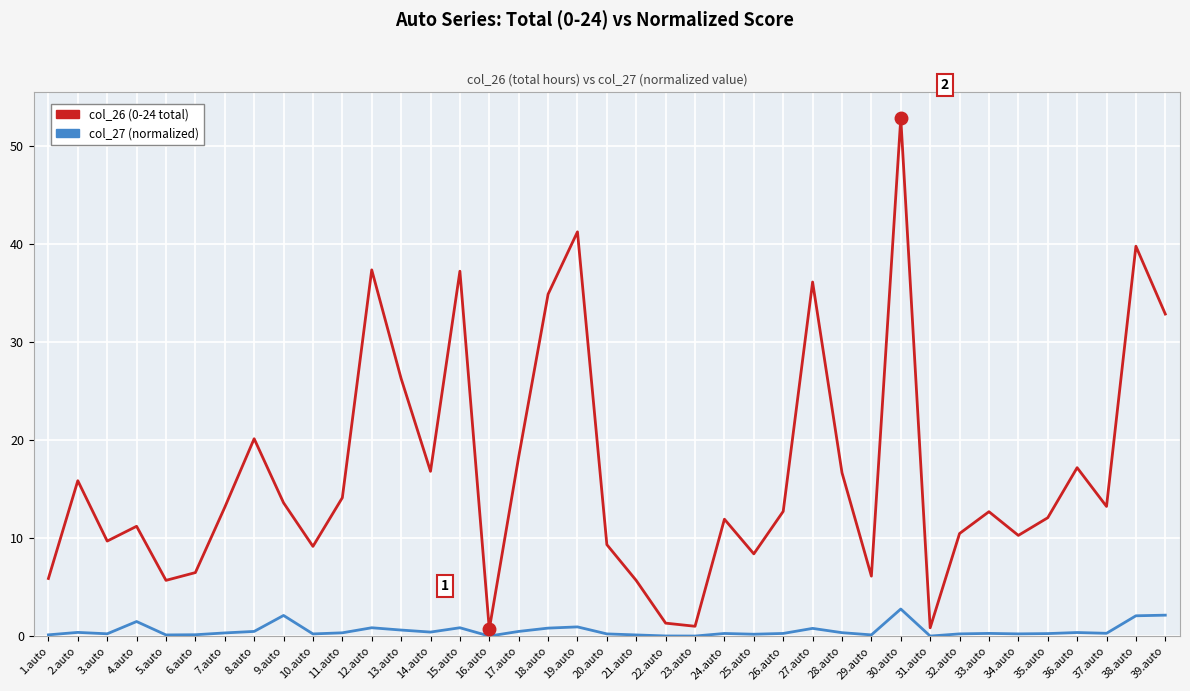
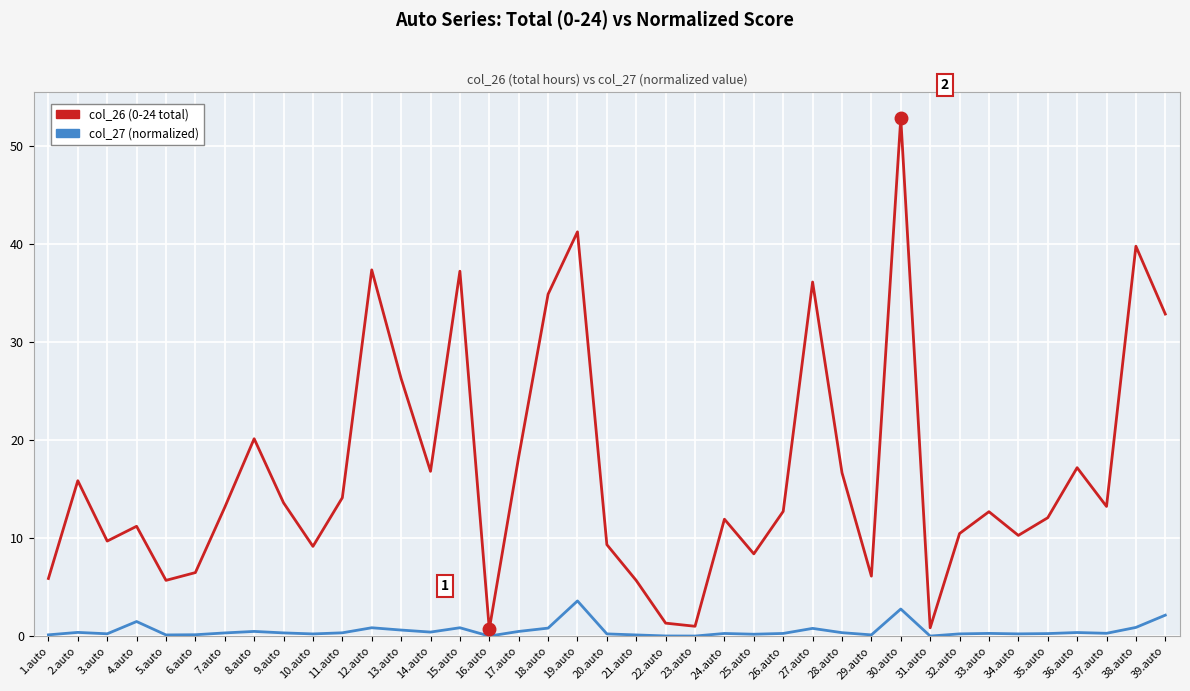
  {
    "col_27 (normalized)": {
      "1.auto": 0,
      "2.auto": 0,
      "3.auto": 0,
      "4.auto": 2,
      "5.auto": 0,
      "6.auto": 0,
      "7.auto": 0,
      "8.auto": 0,
-     "9.auto": 2,
+     "9.auto": 0,
      "10.auto": 0,
      "11.auto": 0,
      "12.auto": 1,
      "13.auto": 1,
      "14.auto": 0,
      "15.auto": 1,
      "16.auto": 0,
      "17.auto": 0,
      "18.auto": 1,
-     "19.auto": 1,
+     "19.auto": 4,
      "20.auto": 0,
      "21.auto": 0,
      "22.auto": 0,
      "23.auto": 0,
      "24.auto": 0,
      "25.auto": 0,
      "26.auto": 0,
      "27.auto": 1,
      "28.auto": 0,
      "29.auto": 0,
      "30.auto": 3,
      "31.auto": 0,
      "32.auto": 0,
      "33.auto": 0,
      "34.auto": 0,
      "35.auto": 0,
      "36.auto": 0,
      "37.auto": 0,
-     "38.auto": 2,
+     "38.auto": 1,
      "39.auto": 2
    }
  }
